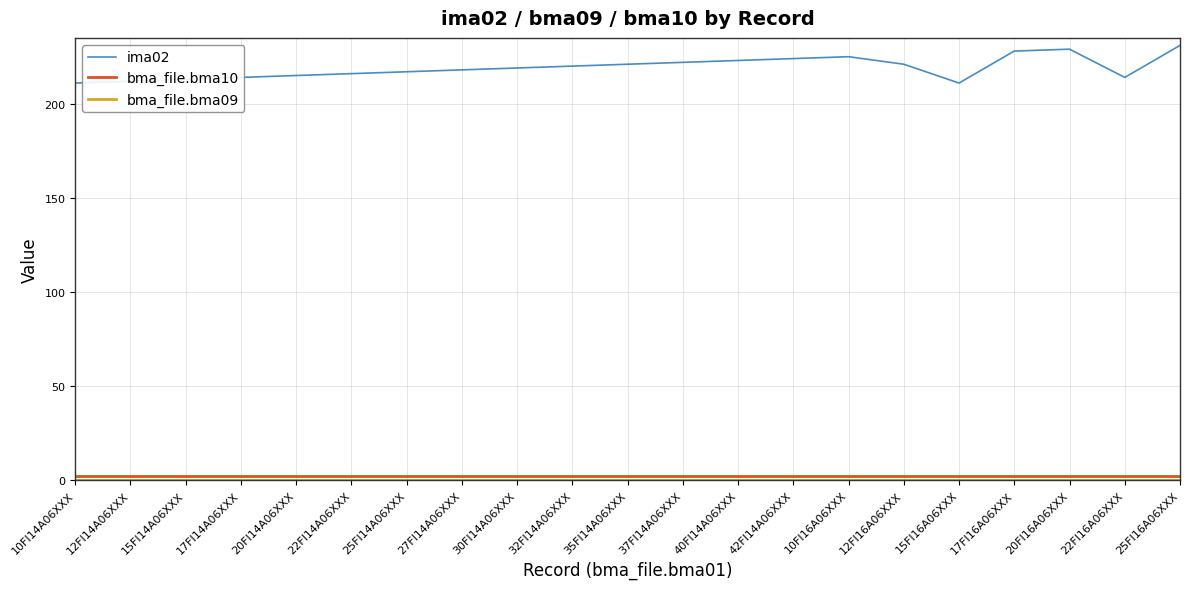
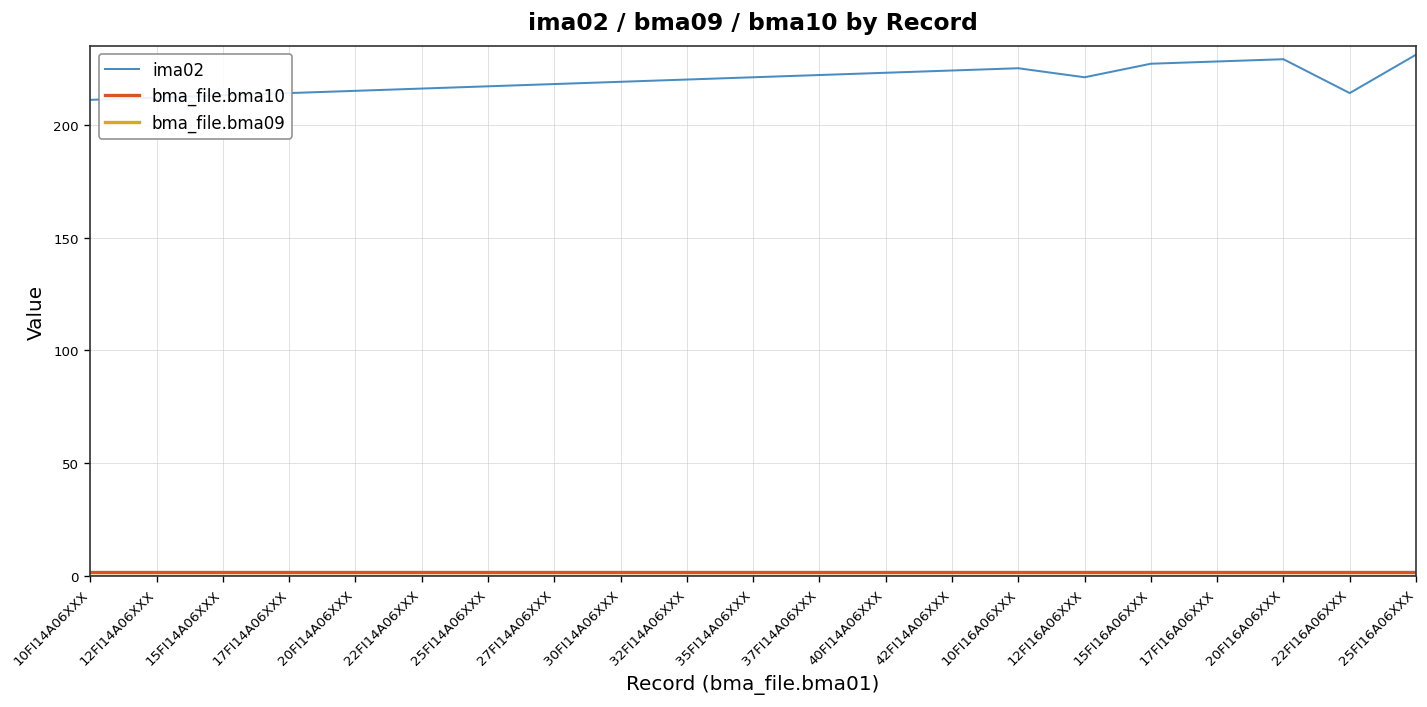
  {
    "ima02": {
      "10FI14A06XXX": 211,
      "20FI14A06XXX": 215,
      "22FI14A06XXX": 216,
      "25FI14A06XXX": 217,
      "27FI14A06XXX": 218,
      "30FI14A06XXX": 219,
      "32FI14A06XXX": 220,
      "35FI14A06XXX": 221,
      "37FI14A06XXX": 222,
      "40FI14A06XXX": 223,
      "42FI14A06XXX": 224,
      "10FI16A06XXX": 225,
      "12FI16A06XXX": 221,
-     "15FI16A06XXX": 211,
+     "15FI16A06XXX": 227,
      "17FI16A06XXX": 228,
      "20FI16A06XXX": 229,
      "22FI16A06XXX": 214,
      "25FI16A06XXX": 231
    },
    "bma_file.bma10": {
      "10FI14A06XXX": 2,
      "12FI14A06XXX": 2,
      "15FI14A06XXX": 2,
      "17FI14A06XXX": 2,
      "20FI14A06XXX": 2,
      "22FI14A06XXX": 2,
      "25FI14A06XXX": 2,
      "27FI14A06XXX": 2,
      "30FI14A06XXX": 2,
      "32FI14A06XXX": 2,
      "35FI14A06XXX": 2,
      "37FI14A06XXX": 2,
      "40FI14A06XXX": 2,
      "42FI14A06XXX": 2,
      "10FI16A06XXX": 2,
      "12FI16A06XXX": 2,
      "15FI16A06XXX": 2,
      "17FI16A06XXX": 2,
      "20FI16A06XXX": 2,
      "22FI16A06XXX": 2,
      "25FI16A06XXX": 2
    },
    "bma_file.bma09": {
      "10FI14A06XXX": 0,
      "12FI14A06XXX": 0,
      "15FI14A06XXX": 0,
      "17FI14A06XXX": 0,
      "20FI14A06XXX": 0,
      "22FI14A06XXX": 0,
      "25FI14A06XXX": 0,
      "27FI14A06XXX": 0,
      "30FI14A06XXX": 0,
      "32FI14A06XXX": 0,
      "35FI14A06XXX": 0,
      "37FI14A06XXX": 0,
      "40FI14A06XXX": 0,
      "42FI14A06XXX": 0,
      "10FI16A06XXX": 0,
      "12FI16A06XXX": 0,
      "15FI16A06XXX": 0,
      "17FI16A06XXX": 0,
      "20FI16A06XXX": 0,
      "22FI16A06XXX": 0,
      "25FI16A06XXX": 0
    }
  }
